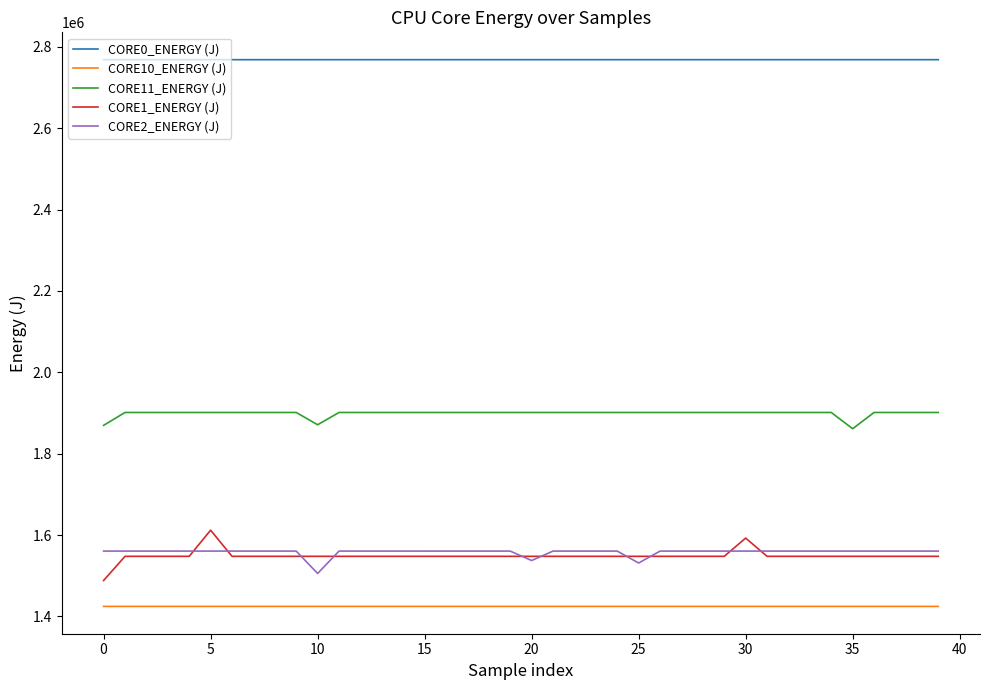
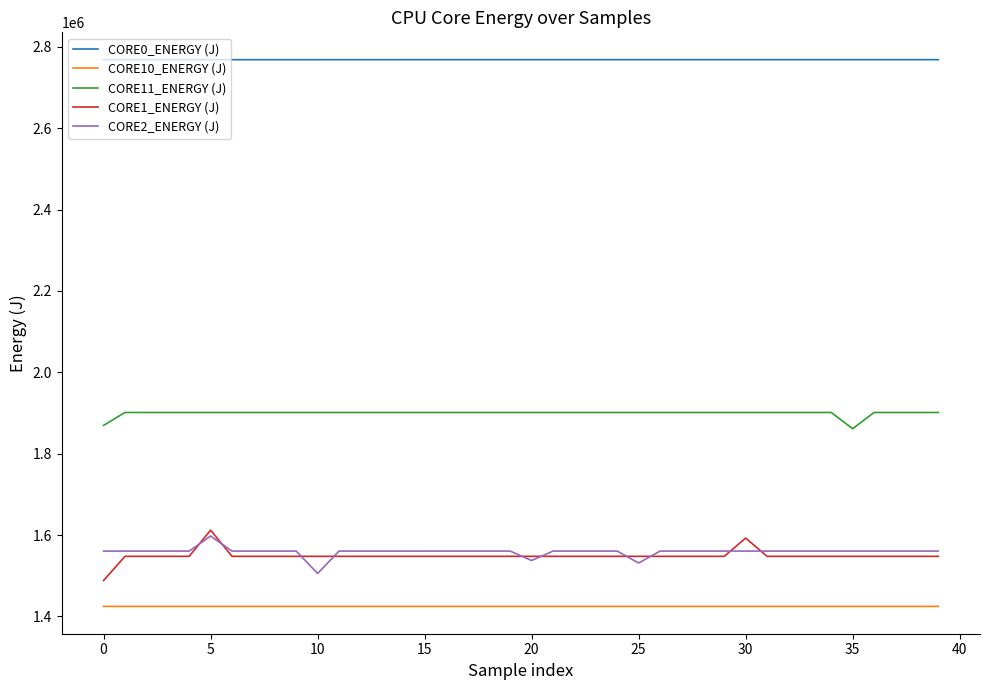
  {
    "CORE0_ENERGY (J)": {
      "10": 2770000,
      "15": 2770000,
      "20": 2770000,
      "25": 2770000,
      "30": 2770000,
      "35": 2770000
    },
    "CORE10_ENERGY (J)": {
      "0": 1420000,
      "5": 1420000,
      "10": 1420000,
      "15": 1420000,
      "20": 1420000,
      "25": 1420000,
      "30": 1420000,
      "35": 1420000
    },
    "CORE11_ENERGY (J)": {
      "0": 1870000,
      "5": 1900000,
-     "10": 1870000,
+     "10": 1900000,
      "15": 1900000,
      "20": 1900000,
      "25": 1900000,
      "30": 1900000,
      "35": 1860000
    },
    "CORE1_ENERGY (J)": {
      "0": 1490000,
      "5": 1610000,
      "10": 1550000,
      "15": 1550000,
      "20": 1550000,
      "25": 1550000,
      "30": 1590000,
      "35": 1550000
    },
    "CORE2_ENERGY (J)": {
      "0": 1560000,
-     "5": 1560000,
+     "5": 1600000,
      "10": 1510000,
      "15": 1560000,
      "20": 1540000,
      "25": 1530000,
      "30": 1560000,
      "35": 1560000
    }
  }
